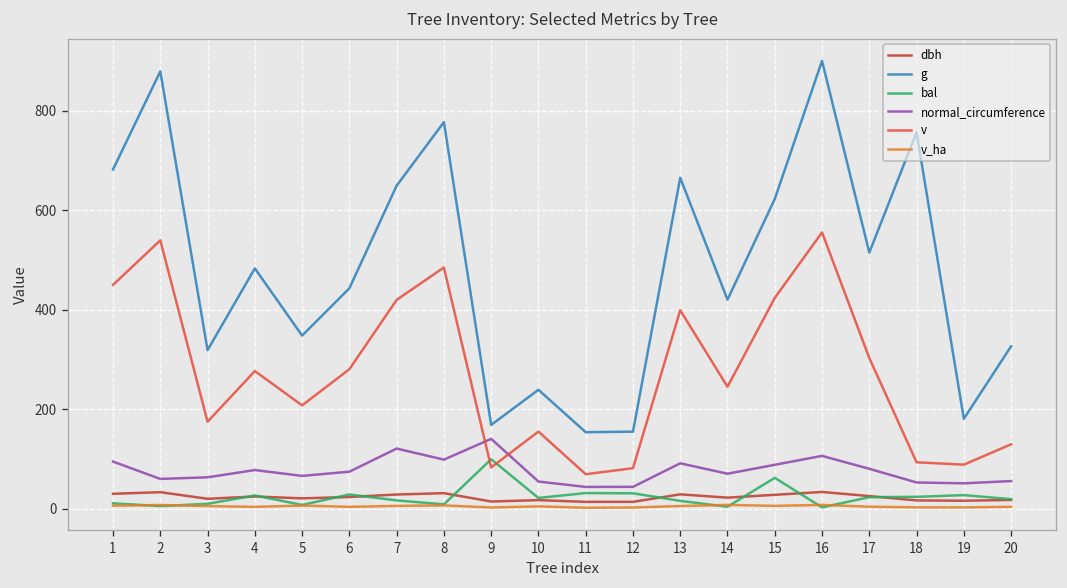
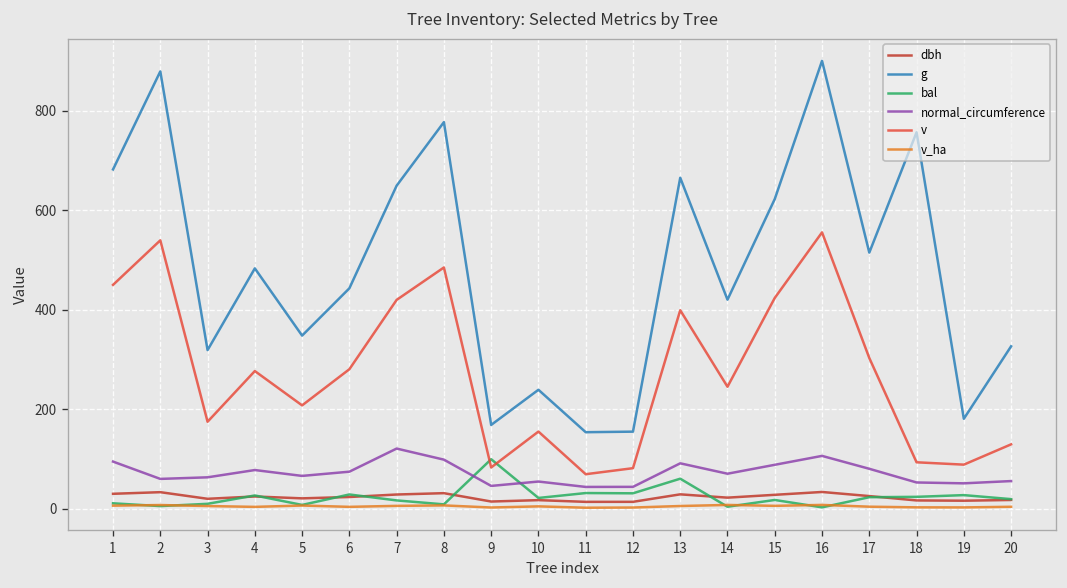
  {
    "g": {
      "1": 680,
      "2": 880,
      "3": 320,
      "4": 480,
      "5": 350,
      "6": 440,
      "7": 650,
      "8": 780,
      "9": 170,
      "10": 240,
      "11": 150,
      "12": 160,
      "13": 670,
      "14": 420,
      "15": 620,
      "16": 900,
      "17": 510,
      "19": 180,
      "20": 330
    },
    "bal": {
      "7": 20,
      "9": 100,
      "11": 30,
      "12": 30,
-     "13": 20,
-     "15": 60,
+     "13": 60,
+     "15": 20,
      "18": 20,
      "19": 30
    },
    "normal_circumference": {
      "1": 90,
      "2": 60,
      "3": 60,
      "4": 80,
      "5": 70,
      "6": 70,
      "7": 120,
      "8": 100,
-     "9": 140,
+     "9": 50,
      "10": 50,
      "11": 40,
      "12": 40,
      "13": 90,
      "14": 70,
      "15": 90,
      "16": 110,
      "17": 80,
      "18": 50,
      "19": 50,
      "20": 60
    }
  }
